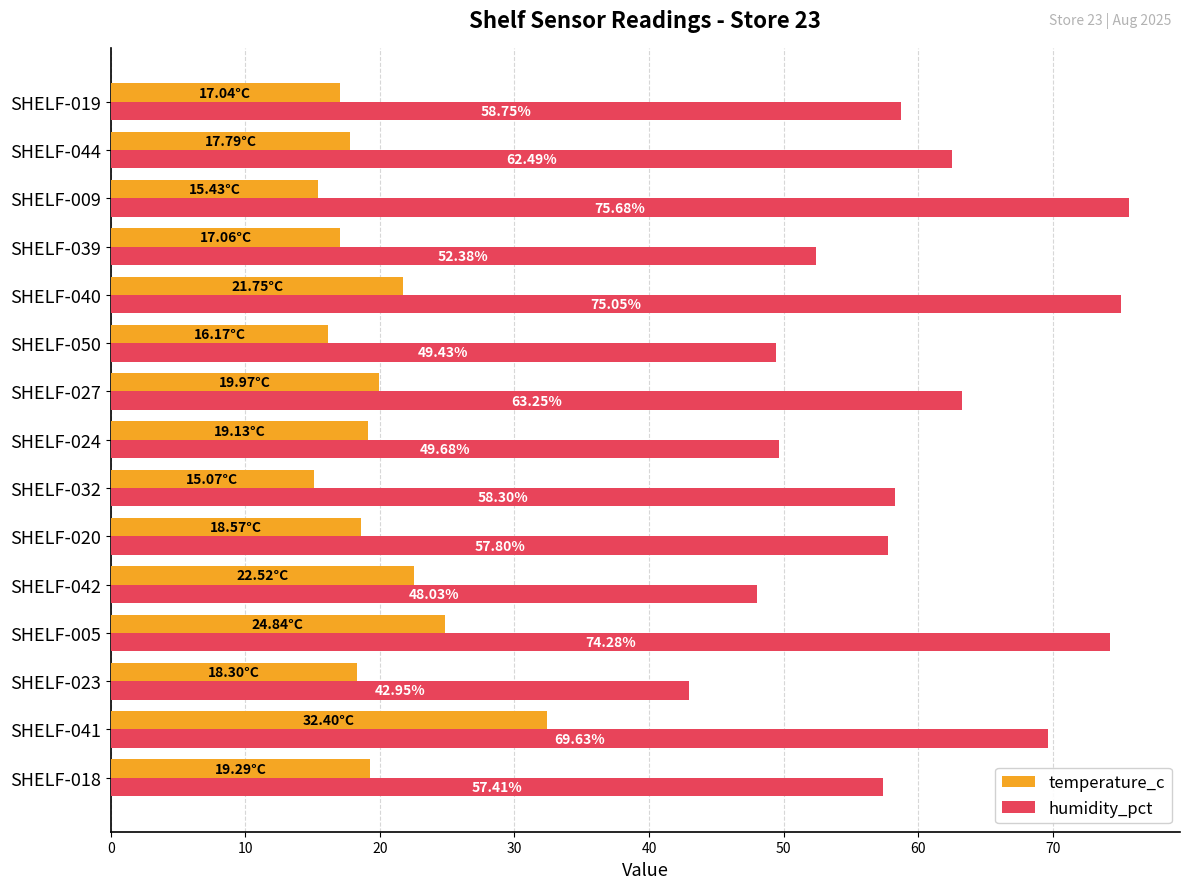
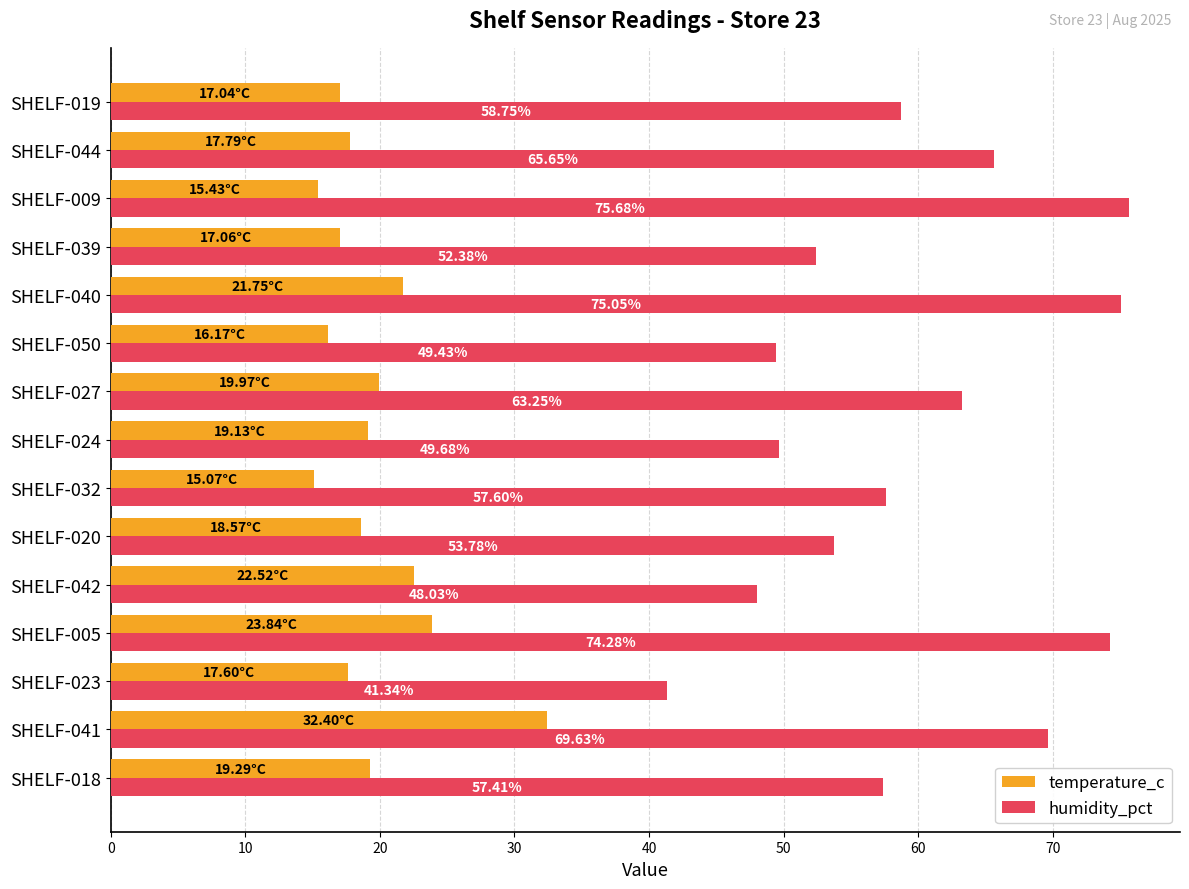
  {
    "temperature_c": {
      "SHELF-019": "17.04°C",
      "SHELF-044": "17.79°C",
      "SHELF-009": "15.43°C",
      "SHELF-039": "17.06°C",
      "SHELF-040": "21.75°C",
      "SHELF-050": "16.17°C",
      "SHELF-027": "19.97°C",
      "SHELF-024": "19.13°C",
      "SHELF-032": "15.07°C",
      "SHELF-020": "18.57°C",
      "SHELF-042": "22.52°C",
-     "SHELF-005": "24.84°C",
-     "SHELF-023": "18.30°C",
+     "SHELF-005": "23.84°C",
+     "SHELF-023": "17.60°C",
      "SHELF-041": "32.40°C",
      "SHELF-018": "19.29°C"
    },
    "humidity_pct": {
      "SHELF-019": "58.75%",
-     "SHELF-044": "62.49%",
+     "SHELF-044": "65.65%",
      "SHELF-009": "75.68%",
      "SHELF-039": "52.38%",
      "SHELF-040": "75.05%",
      "SHELF-050": "49.43%",
      "SHELF-027": "63.25%",
      "SHELF-024": "49.68%",
-     "SHELF-032": "58.30%",
-     "SHELF-020": "57.80%",
+     "SHELF-032": "57.60%",
+     "SHELF-020": "53.78%",
      "SHELF-042": "48.03%",
      "SHELF-005": "74.28%",
-     "SHELF-023": "42.95%",
+     "SHELF-023": "41.34%",
      "SHELF-041": "69.63%",
      "SHELF-018": "57.41%"
    }
  }
